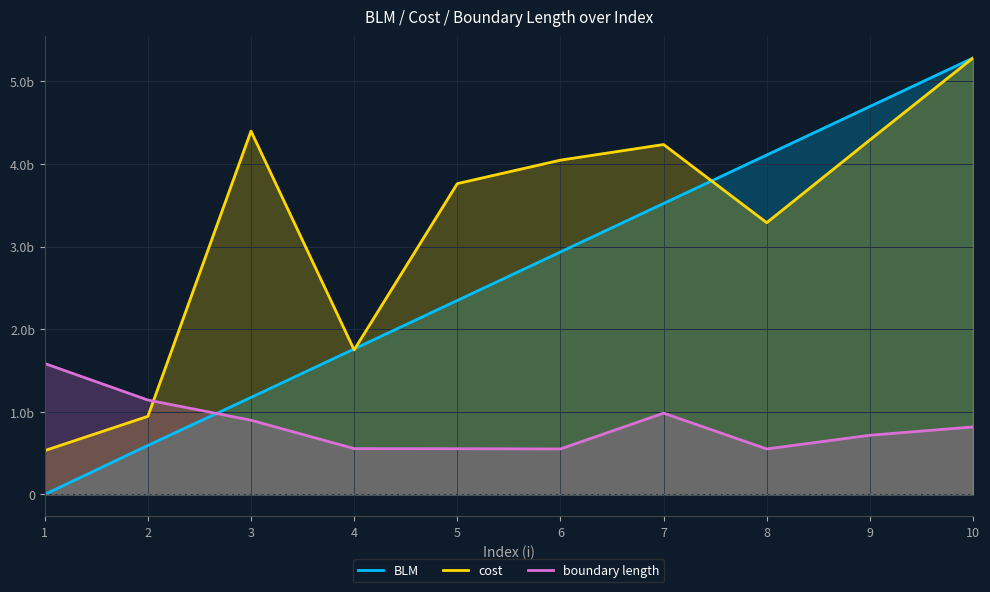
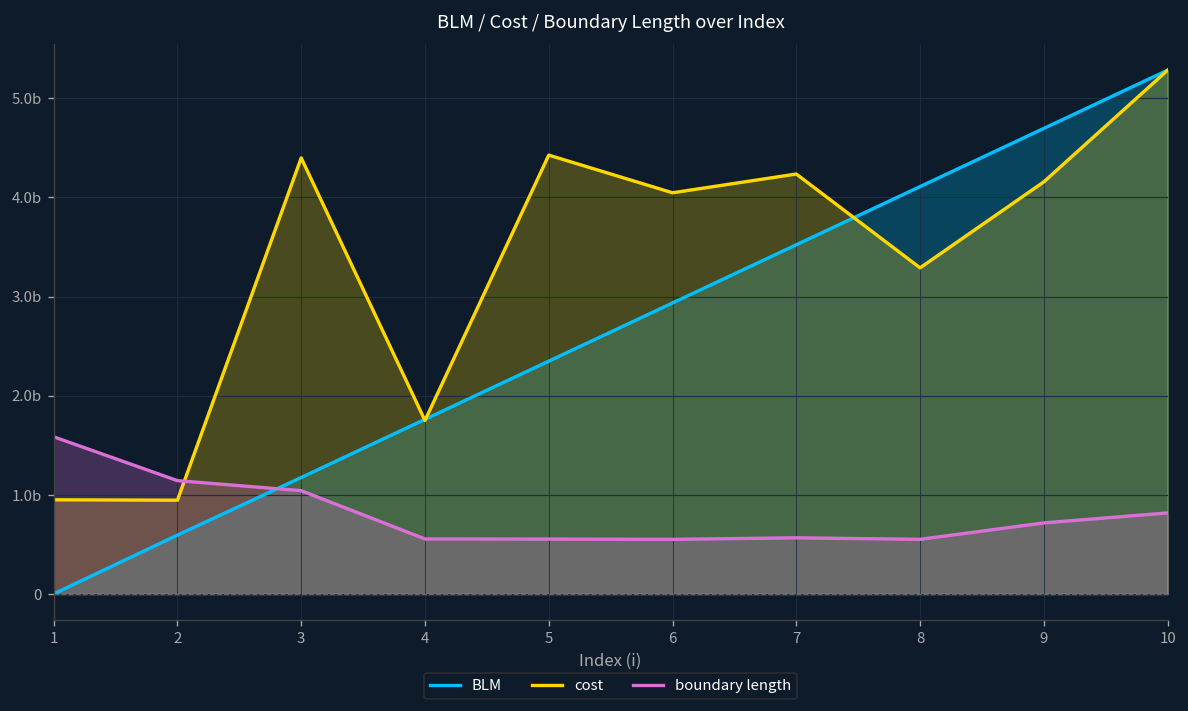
  {
    "BLM": {
      "1": "0.0b",
      "2": "0.6b",
      "3": "1.2b",
      "5": "2.3b",
      "6": "2.9b",
      "7": "3.5b",
      "8": "4.1b",
      "9": "4.7b"
    },
    "cost": {
-     "1": "0.5b",
+     "1": "0.9b",
      "2": "0.9b",
      "3": "4.4b",
-     "5": "3.8b",
+     "5": "4.4b",
      "6": "4.0b",
      "7": "4.2b",
      "8": "3.3b",
-     "9": "4.3b"
+     "9": "4.2b"
    },
    "boundary length": {
      "1": "1.6b",
      "2": "1.1b",
-     "3": "0.9b",
+     "3": "1.0b",
      "4": "0.6b",
      "5": "0.6b",
      "6": "0.6b",
-     "7": "1.0b",
+     "7": "0.6b",
      "8": "0.6b",
      "9": "0.7b",
      "10": "0.8b"
    }
  }
